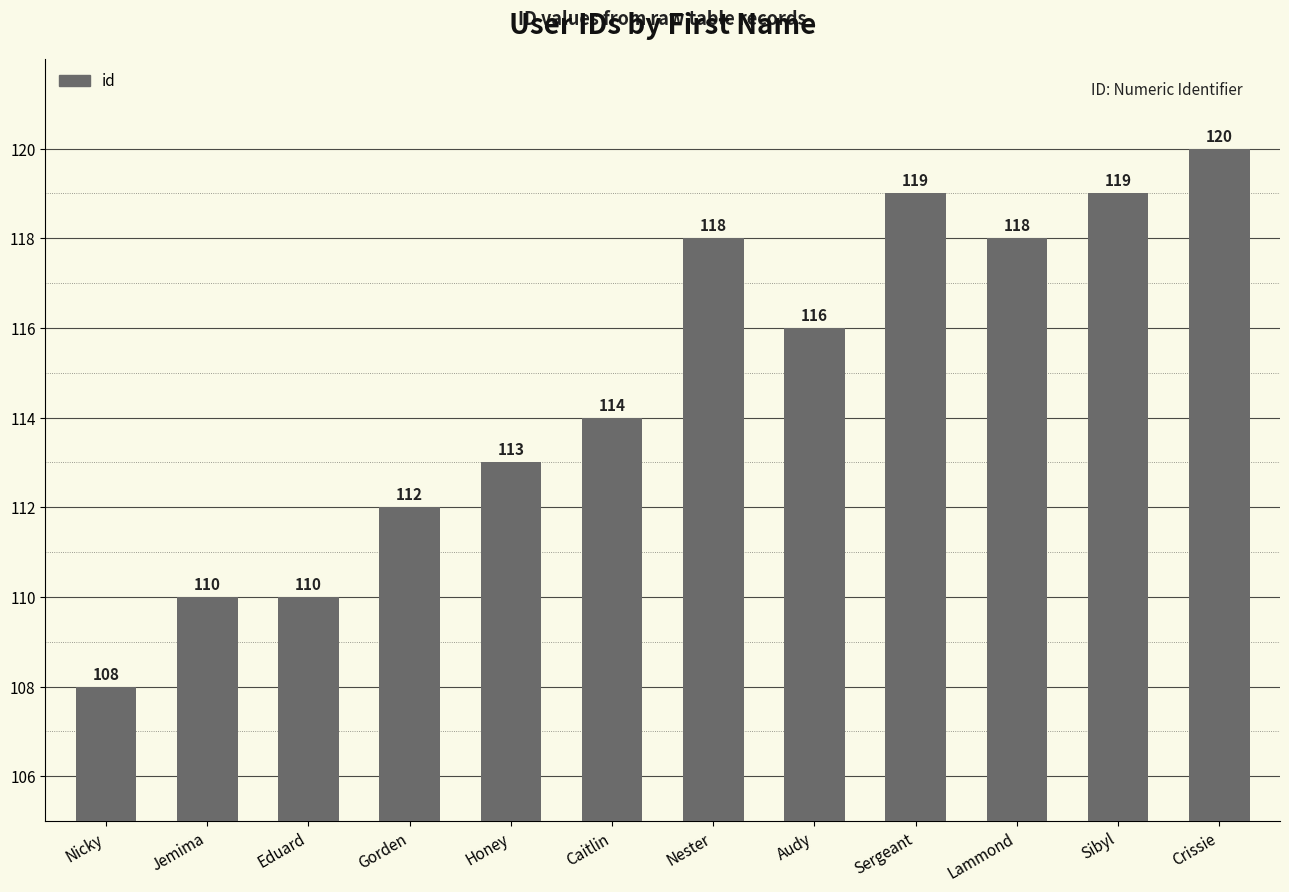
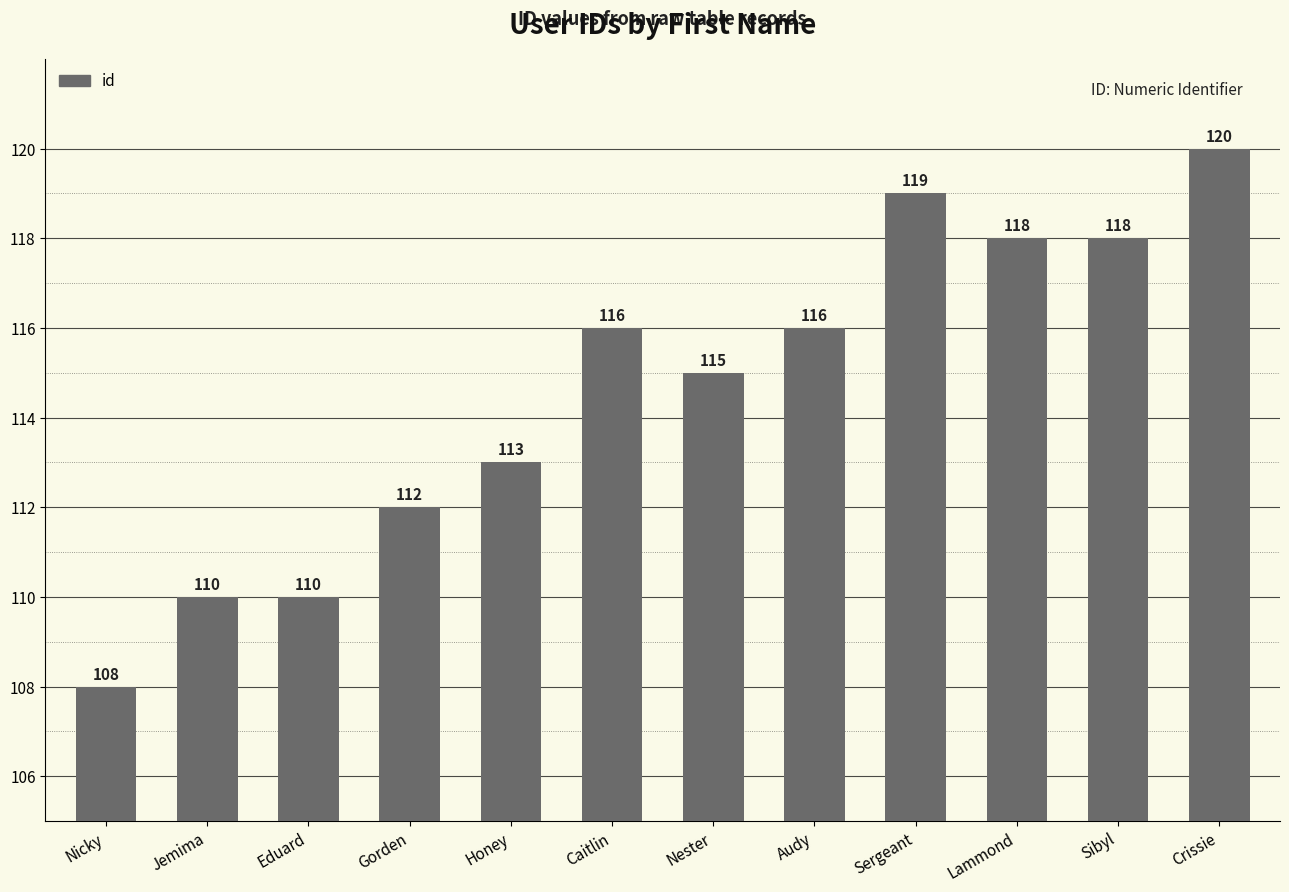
  {
    "Nicky": 108,
    "Jemima": 110,
    "Eduard": 110,
    "Gorden": 112,
    "Honey": 113,
-   "Caitlin": 114,
-   "Nester": 118,
+   "Caitlin": 116,
+   "Nester": 115,
    "Audy": 116,
    "Sergeant": 119,
    "Lammond": 118,
-   "Sibyl": 119,
+   "Sibyl": 118,
    "Crissie": 120
  }
